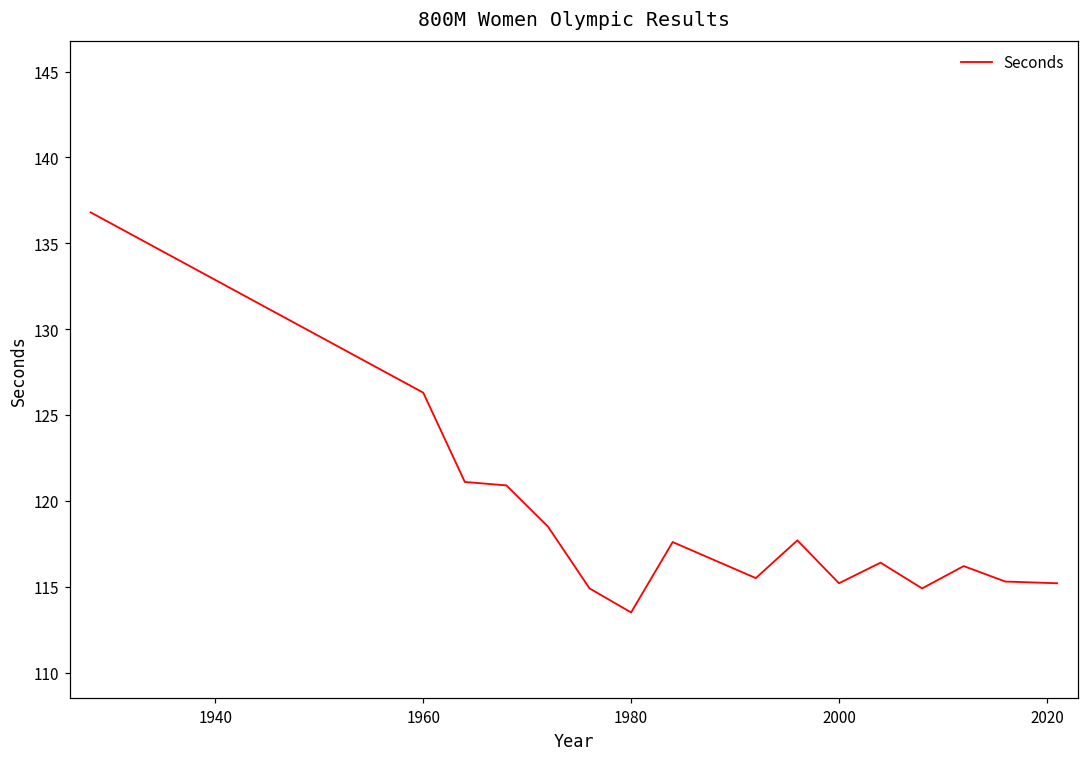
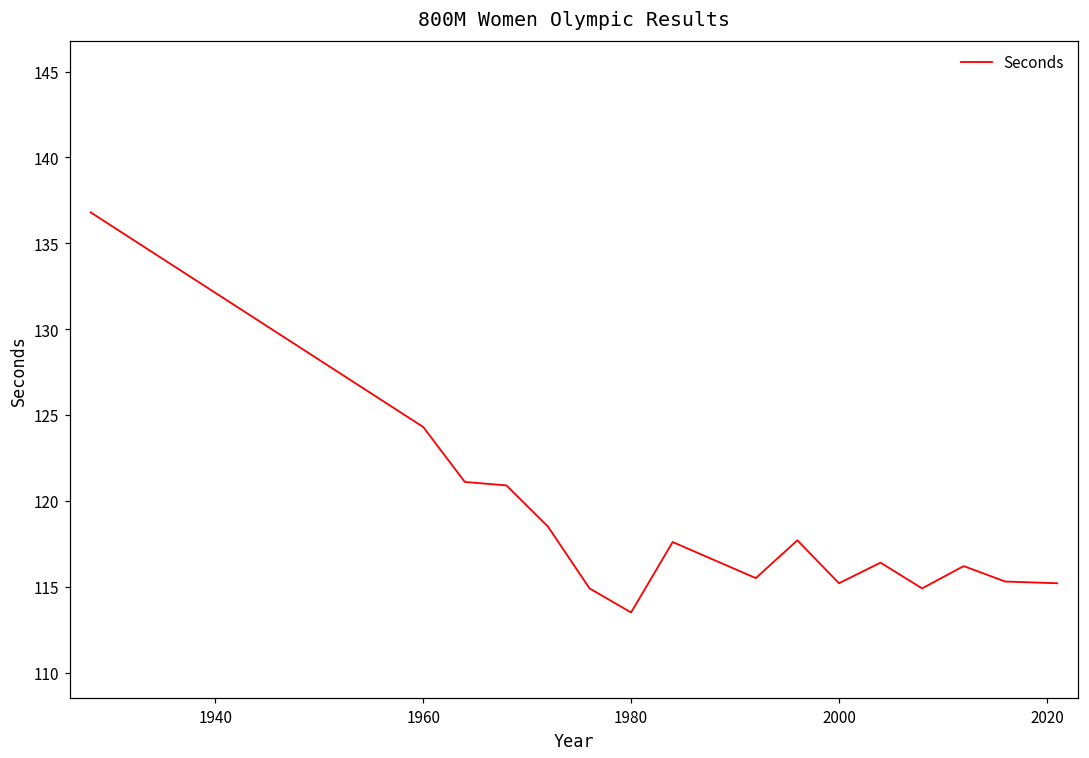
  {
-   "1960": 126.3,
+   "1960": 124.3,
    "1980": 113.5,
    "2000": 115.2
  }
